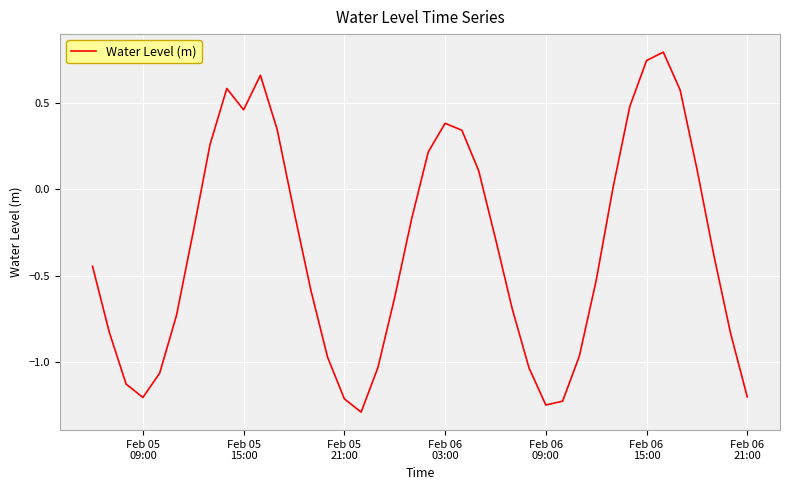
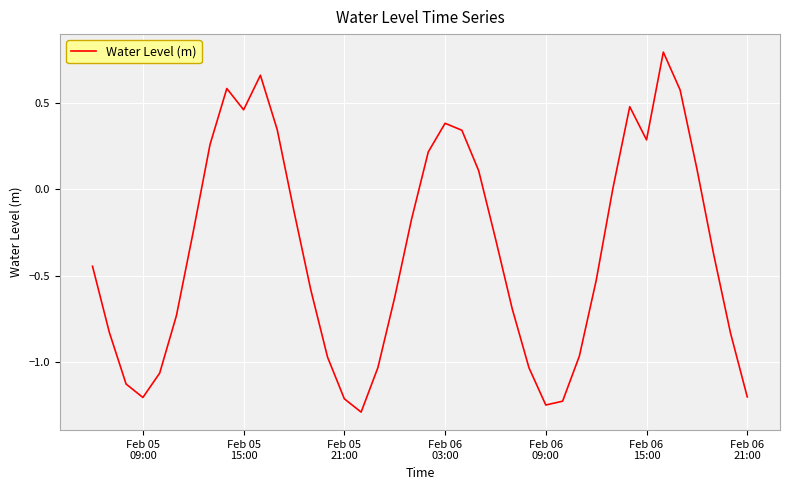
  {
    "Feb 05 09:00": -1.20,
    "Feb 05 15:00": 0.46,
    "Feb 05 21:00": -1.21,
    "Feb 06 03:00": 0.38,
    "Feb 06 09:00": -1.25,
-   "Feb 06 15:00": 0.74,
+   "Feb 06 15:00": 0.29,
    "Feb 06 21:00": -1.20
  }
